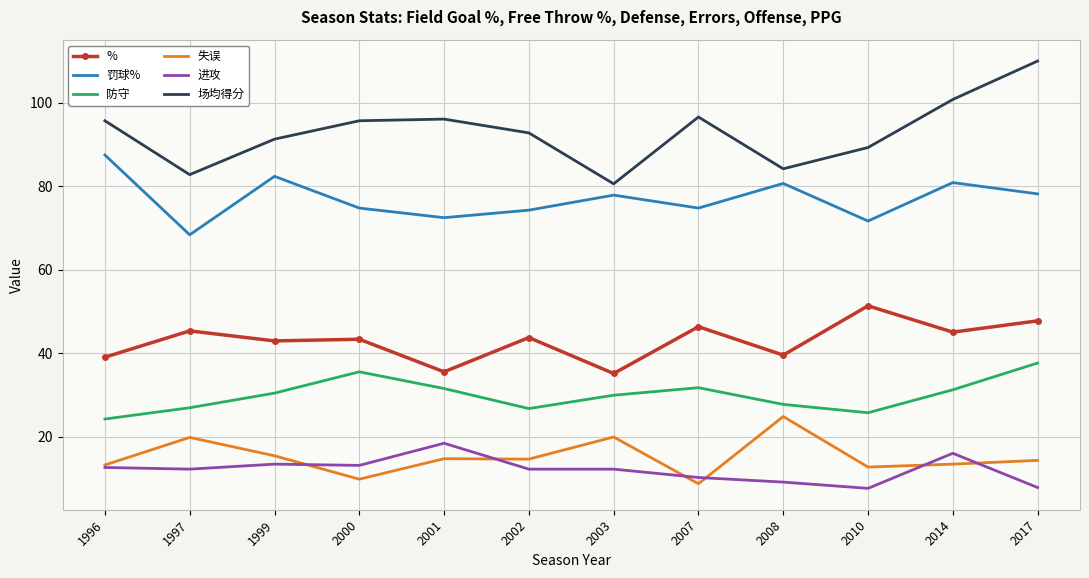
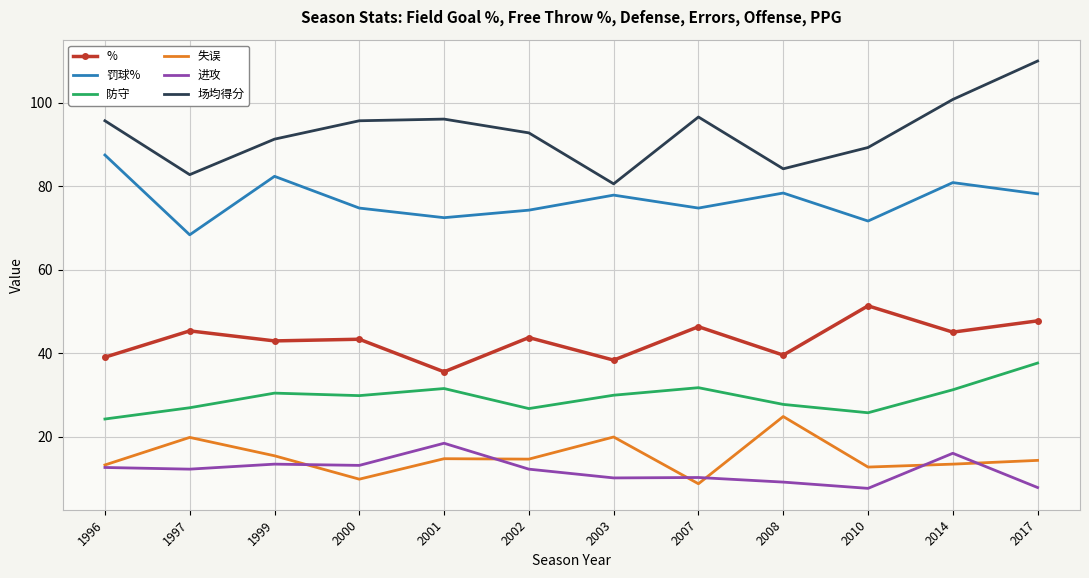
  {
    "%": {
      "1996": 39,
      "1997": 45,
      "1999": 43,
      "2000": 43,
      "2001": 36,
      "2002": 44,
-     "2003": 35,
+     "2003": 38,
      "2007": 46,
      "2008": 40,
      "2010": 51,
      "2014": 45,
      "2017": 48
    },
    "罚球%": {
      "1996": 88,
      "1997": 68,
      "1999": 82,
      "2000": 75,
      "2001": 73,
      "2002": 74,
      "2003": 78,
      "2007": 75,
-     "2008": 81,
+     "2008": 78,
      "2010": 72,
      "2014": 81,
      "2017": 78
    },
    "防守": {
      "1996": 24,
      "1997": 27,
      "1999": 31,
-     "2000": 36,
+     "2000": 30,
      "2001": 32,
      "2002": 27,
      "2003": 30,
      "2007": 32,
      "2008": 28,
      "2010": 26,
      "2014": 31,
      "2017": 38
    },
    "失误": {
      "1997": 20,
      "1999": 16,
      "2000": 10,
      "2001": 15,
      "2002": 15,
      "2003": 20,
      "2007": 9,
      "2008": 25,
      "2010": 13,
      "2014": 14,
      "2017": 14
    },
    "进攻": {
      "1997": 12,
      "1999": 14,
      "2000": 13,
      "2001": 19,
      "2002": 12,
-     "2003": 12,
+     "2003": 10,
      "2007": 10,
      "2008": 9,
      "2010": 8,
      "2014": 16,
      "2017": 8
    },
    "场均得分": {
      "1996": 96,
      "1997": 83,
      "1999": 91,
      "2000": 96,
      "2001": 96,
      "2002": 93,
      "2003": 81,
      "2007": 97,
      "2008": 84,
      "2010": 89,
      "2014": 101,
      "2017": 110
    }
  }
